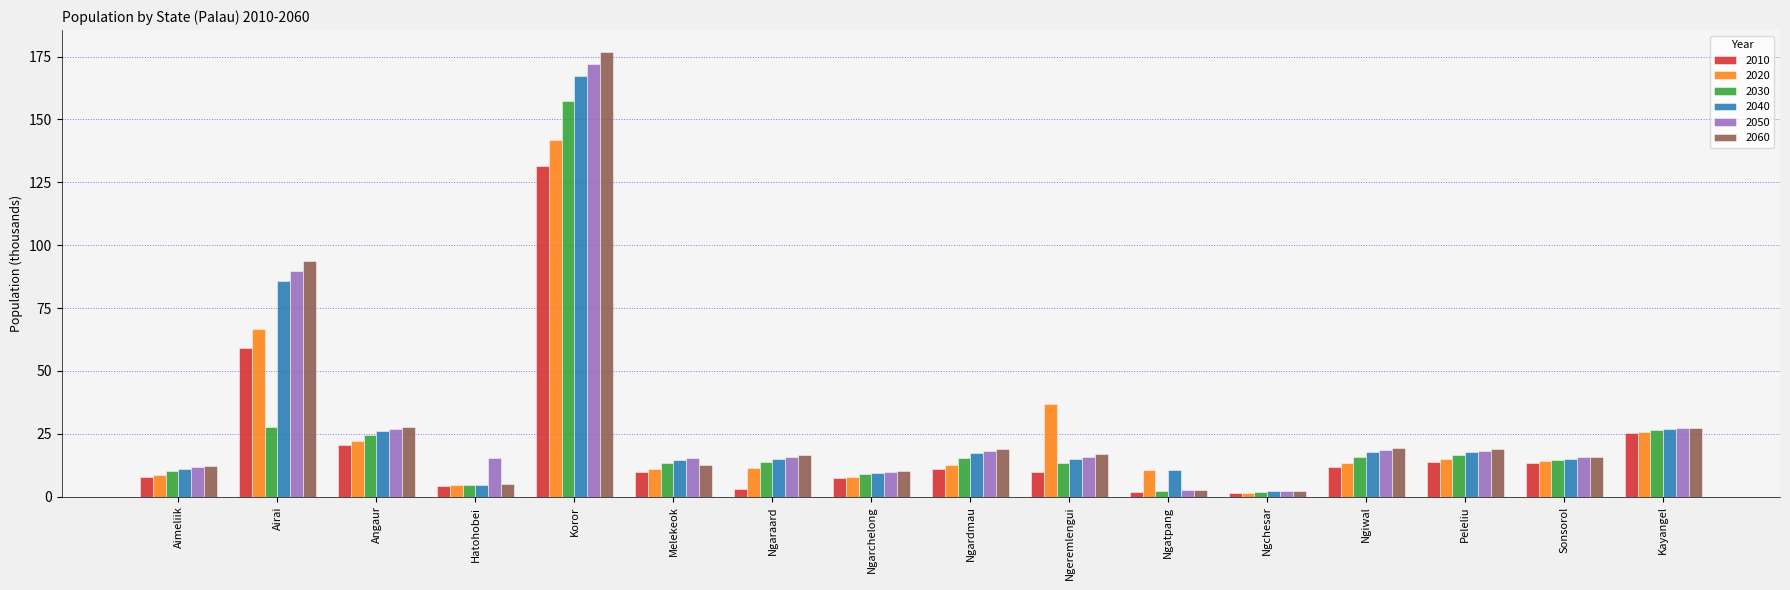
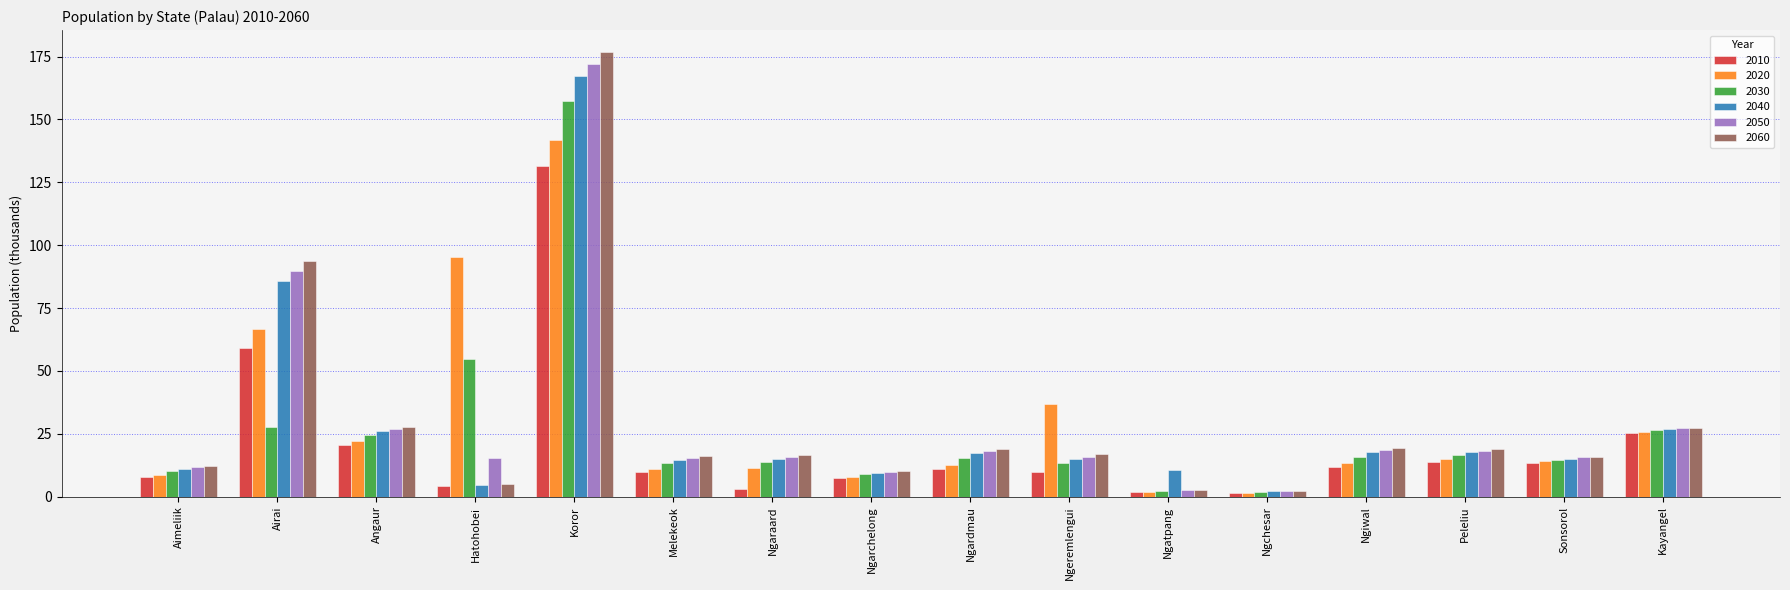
  {
    "2010": {
      "Aimeliik": 8,
      "Airai": 59,
      "Angaur": 21,
      "Hatohobei": 4,
      "Koror": 131,
      "Melekeok": 10,
      "Ngaraard": 3,
      "Ngarchelong": 7,
      "Ngardmau": 11,
      "Ngeremlengui": 10,
      "Ngatpang": 2,
      "Ngchesar": 1,
      "Ngiwal": 12,
      "Peleliu": 14,
      "Sonsorol": 13,
      "Kayangel": 25
    },
    "2020": {
      "Aimeliik": 9,
      "Airai": 66,
      "Angaur": 22,
-     "Hatohobei": 5,
+     "Hatohobei": 95,
      "Koror": 142,
      "Melekeok": 11,
      "Ngaraard": 12,
      "Ngarchelong": 8,
      "Ngardmau": 13,
      "Ngeremlengui": 37,
-     "Ngatpang": 10,
+     "Ngatpang": 2,
      "Ngchesar": 2,
      "Ngiwal": 13,
      "Peleliu": 15,
      "Sonsorol": 14,
      "Kayangel": 26
    },
    "2030": {
      "Aimeliik": 10,
      "Airai": 28,
      "Angaur": 25,
-     "Hatohobei": 5,
+     "Hatohobei": 55,
      "Koror": 157,
      "Melekeok": 13,
      "Ngaraard": 14,
      "Ngarchelong": 9,
      "Ngardmau": 15,
      "Ngeremlengui": 13,
      "Ngatpang": 2,
      "Ngchesar": 2,
      "Ngiwal": 16,
      "Peleliu": 17,
      "Sonsorol": 15,
      "Kayangel": 26
    },
    "2040": {
      "Aimeliik": 11,
      "Airai": 86,
      "Angaur": 26,
      "Hatohobei": 5,
      "Koror": 167,
      "Melekeok": 15,
      "Ngaraard": 15,
      "Ngarchelong": 9,
      "Ngardmau": 17,
      "Ngeremlengui": 15,
      "Ngatpang": 11,
      "Ngchesar": 2,
      "Ngiwal": 18,
      "Peleliu": 18,
      "Sonsorol": 15,
      "Kayangel": 27
    },
    "2050": {
      "Aimeliik": 12,
      "Airai": 90,
      "Angaur": 27,
      "Hatohobei": 15,
      "Koror": 172,
      "Melekeok": 15,
      "Ngaraard": 16,
      "Ngarchelong": 10,
      "Ngardmau": 18,
      "Ngeremlengui": 16,
      "Ngatpang": 3,
      "Ngchesar": 2,
      "Ngiwal": 19,
      "Peleliu": 18,
      "Sonsorol": 16,
      "Kayangel": 27
    },
    "2060": {
      "Aimeliik": 12,
      "Airai": 94,
      "Angaur": 28,
      "Hatohobei": 5,
      "Koror": 177,
-     "Melekeok": 13,
+     "Melekeok": 16,
      "Ngaraard": 16,
      "Ngarchelong": 10,
      "Ngardmau": 19,
      "Ngeremlengui": 17,
      "Ngatpang": 3,
      "Ngchesar": 2,
      "Ngiwal": 20,
      "Peleliu": 19,
      "Sonsorol": 16,
      "Kayangel": 27
    }
  }
